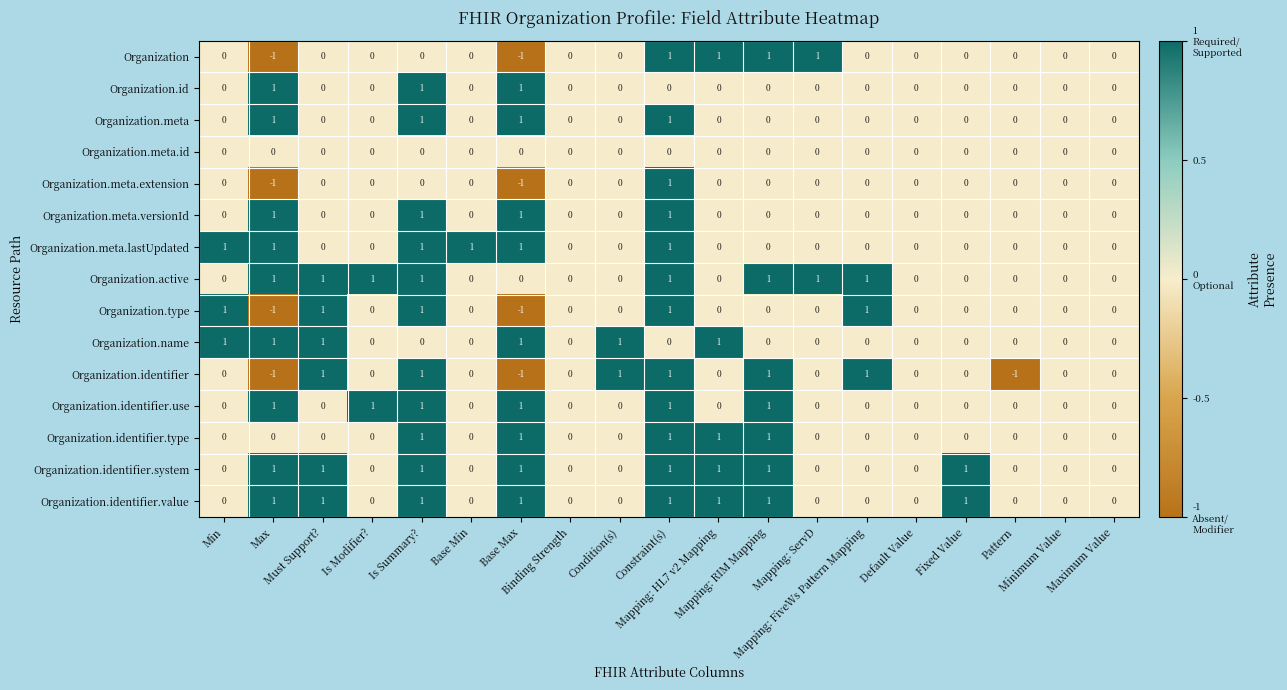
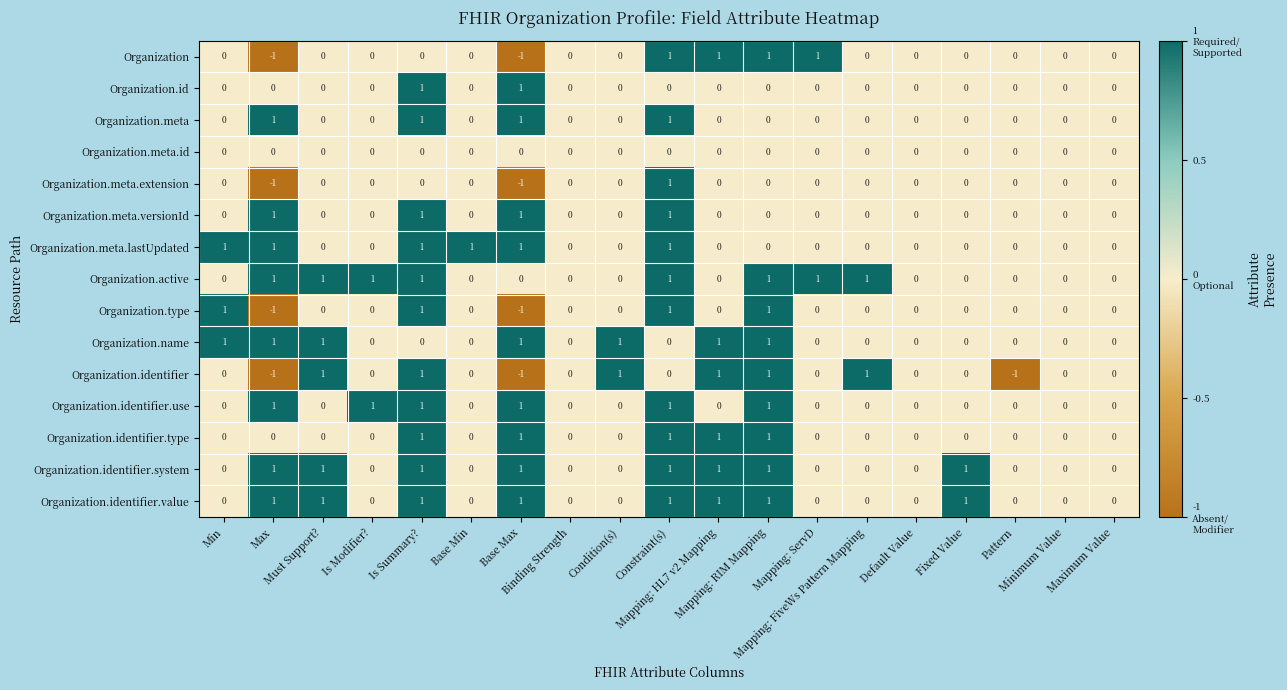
  {
    "Organization.id": {
      "Min": 0,
-     "Max": 1,
+     "Max": 0,
      "Must Support?": 0,
      "Is Modifier?": 0,
      "Is Summary?": 1,
      "Base Min": 0,
      "Base Max": 1,
      "Binding Strength": 0,
      "Condition(s)": 0,
      "Constraint(s)": 0,
      "Mapping: HL7 v2 Mapping": 0,
      "Mapping: RIM Mapping": 0,
      "Mapping: ServD": 0,
      "Mapping: FiveWs Pattern Mapping": 0,
      "Default Value": 0,
      "Fixed Value": 0,
      "Pattern": 0,
      "Minimum Value": 0,
      "Maximum Value": 0
    },
    "Organization.type": {
      "Min": 1,
      "Max": -1,
-     "Must Support?": 1,
+     "Must Support?": 0,
      "Is Modifier?": 0,
      "Is Summary?": 1,
      "Base Min": 0,
      "Base Max": -1,
      "Binding Strength": 0,
      "Condition(s)": 0,
      "Constraint(s)": 1,
      "Mapping: HL7 v2 Mapping": 0,
-     "Mapping: RIM Mapping": 0,
+     "Mapping: RIM Mapping": 1,
      "Mapping: ServD": 0,
-     "Mapping: FiveWs Pattern Mapping": 1,
+     "Mapping: FiveWs Pattern Mapping": 0,
      "Default Value": 0,
      "Fixed Value": 0,
      "Pattern": 0,
      "Minimum Value": 0,
      "Maximum Value": 0
    },
    "Organization.name": {
      "Min": 1,
      "Max": 1,
      "Must Support?": 1,
      "Is Modifier?": 0,
      "Is Summary?": 0,
      "Base Min": 0,
      "Base Max": 1,
      "Binding Strength": 0,
      "Condition(s)": 1,
      "Constraint(s)": 0,
      "Mapping: HL7 v2 Mapping": 1,
-     "Mapping: RIM Mapping": 0,
+     "Mapping: RIM Mapping": 1,
      "Mapping: ServD": 0,
      "Mapping: FiveWs Pattern Mapping": 0,
      "Default Value": 0,
      "Fixed Value": 0,
      "Pattern": 0,
      "Minimum Value": 0,
      "Maximum Value": 0
    },
    "Organization.identifier": {
      "Min": 0,
      "Max": -1,
      "Must Support?": 1,
      "Is Modifier?": 0,
      "Is Summary?": 1,
      "Base Min": 0,
      "Base Max": -1,
      "Binding Strength": 0,
      "Condition(s)": 1,
-     "Constraint(s)": 1,
-     "Mapping: HL7 v2 Mapping": 0,
+     "Constraint(s)": 0,
+     "Mapping: HL7 v2 Mapping": 1,
      "Mapping: RIM Mapping": 1,
      "Mapping: ServD": 0,
      "Mapping: FiveWs Pattern Mapping": 1,
      "Default Value": 0,
      "Fixed Value": 0,
      "Pattern": -1,
      "Minimum Value": 0,
      "Maximum Value": 0
    }
  }
